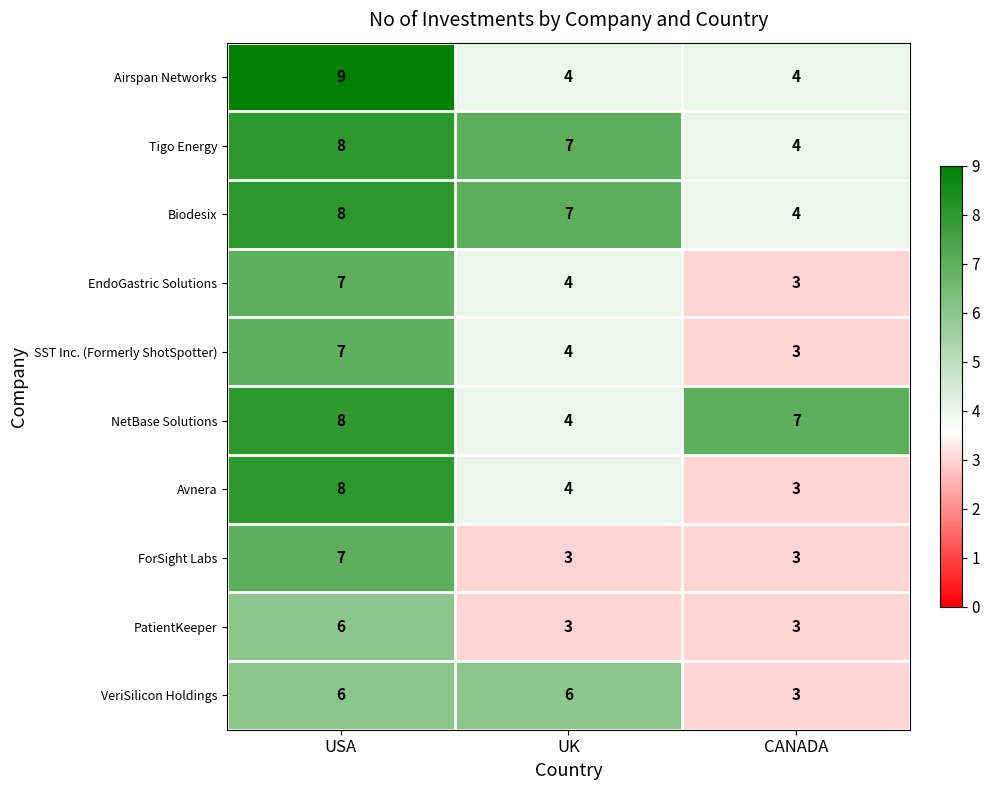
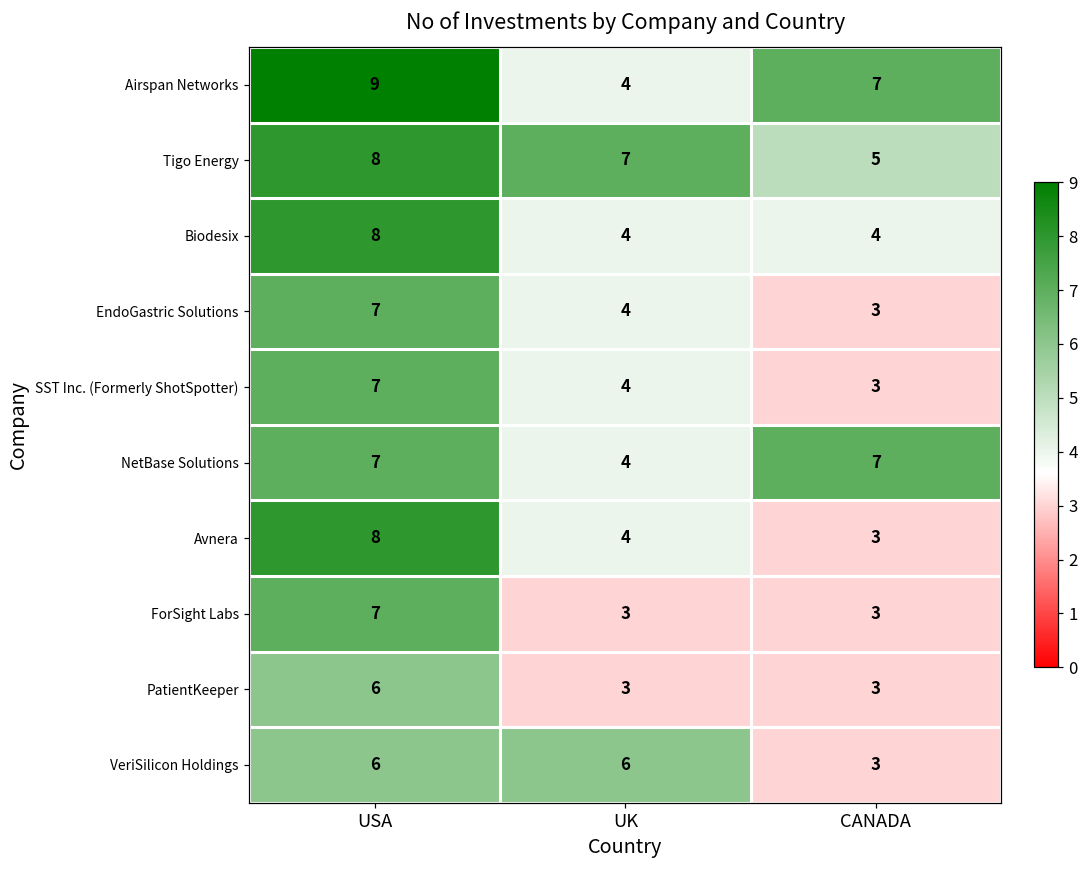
  {
    "Airspan Networks": {
      "USA": 9,
      "UK": 4,
-     "CANADA": 4
+     "CANADA": 7
    },
    "Tigo Energy": {
      "USA": 8,
      "UK": 7,
-     "CANADA": 4
+     "CANADA": 5
    },
    "Biodesix": {
      "USA": 8,
-     "UK": 7,
+     "UK": 4,
      "CANADA": 4
    },
    "EndoGastric Solutions": {
      "USA": 7,
      "UK": 4,
      "CANADA": 3
    },
    "SST Inc. (Formerly ShotSpotter)": {
      "USA": 7,
      "UK": 4,
      "CANADA": 3
    },
    "NetBase Solutions": {
-     "USA": 8,
+     "USA": 7,
      "UK": 4,
      "CANADA": 7
    },
    "Avnera": {
      "USA": 8,
      "UK": 4,
      "CANADA": 3
    },
    "ForSight Labs": {
      "USA": 7,
      "UK": 3,
      "CANADA": 3
    },
    "PatientKeeper": {
      "USA": 6,
      "UK": 3,
      "CANADA": 3
    },
    "VeriSilicon Holdings": {
      "USA": 6,
      "UK": 6,
      "CANADA": 3
    }
  }
